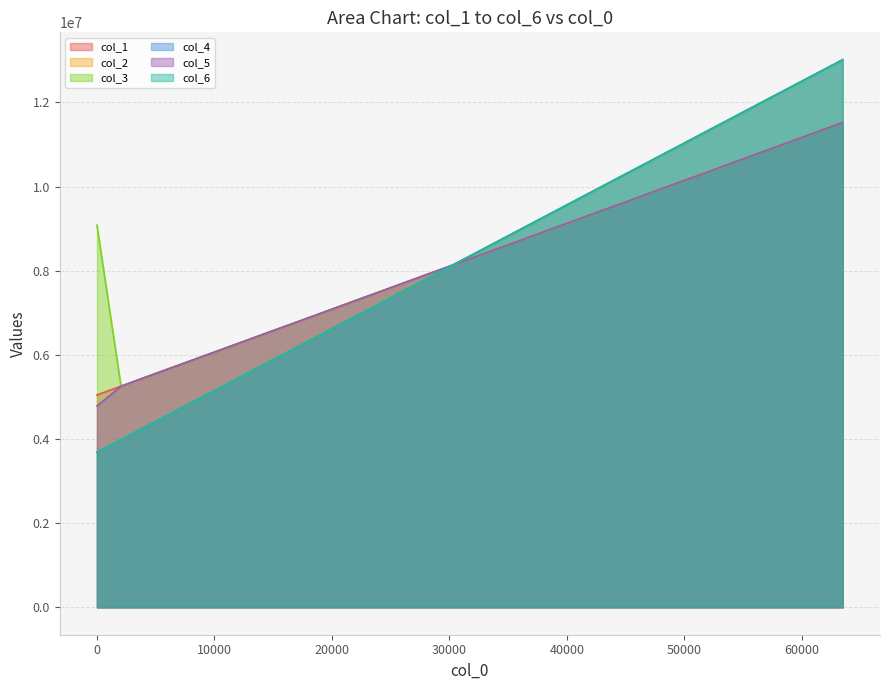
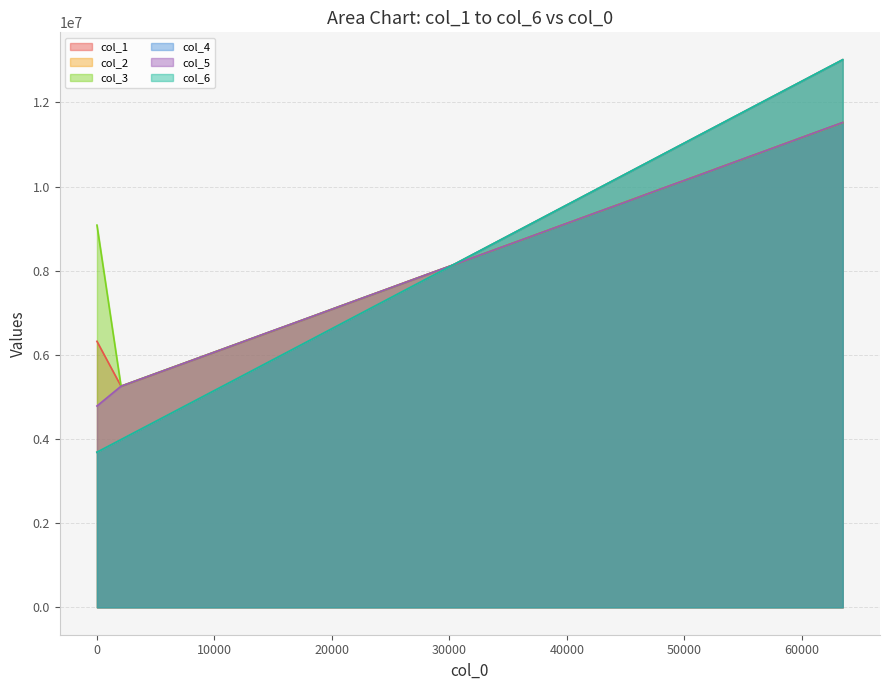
  {
    "col_1": {
-     "0": 5000000
+     "0": 6300000
    },
    "col_6": {
      "0": 3700000
    },
    "col_3": {
      "0": 9100000
    },
    "col_5": {
      "0": 4800000
    }
  }
